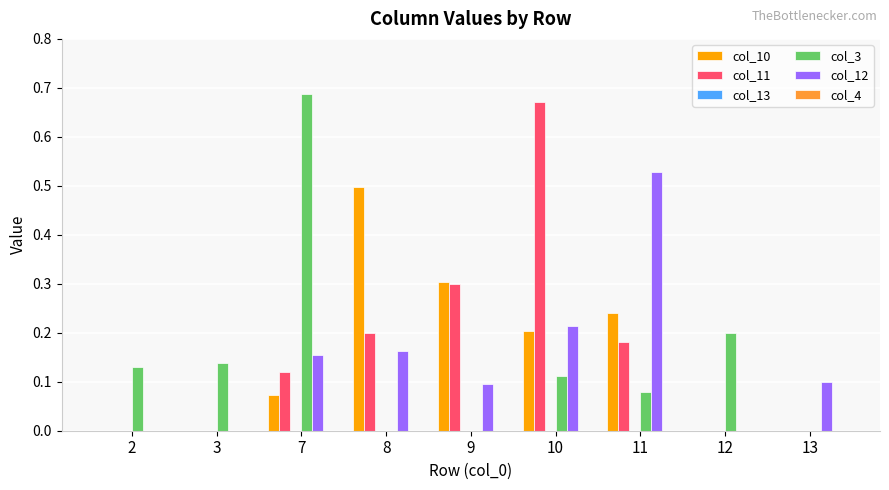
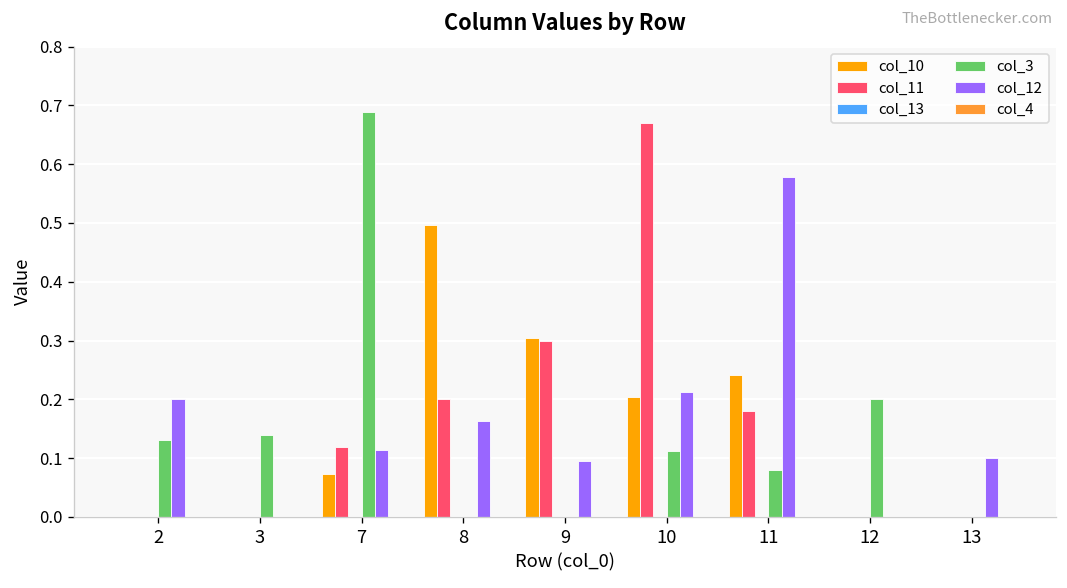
  {
    "col_11": {
      "2": 0.00,
      "3": 0.00,
      "7": 0.12,
      "8": 0.20,
      "9": 0.30,
      "10": 0.67,
      "11": 0.18,
      "12": 0.00,
      "13": 0.00
    },
    "col_13": {
      "2": 0.00,
      "3": 0.00,
      "7": 0.00,
      "8": 0.00,
      "9": 0.00,
      "10": 0.00,
      "11": 0.00,
      "12": 0.00,
      "13": 0.00
    },
    "col_3": {
      "2": 0.13,
      "3": 0.14,
      "7": 0.69,
      "8": 0.00,
      "9": 0.00,
      "10": 0.11,
      "11": 0.08,
      "12": 0.20,
      "13": 0.00
    },
    "col_12": {
-     "2": 0.0,
+     "2": 0.2,
      "3": 0.00,
-     "7": 0.15,
+     "7": 0.11,
      "8": 0.16,
      "9": 0.10,
      "10": 0.21,
-     "11": 0.53,
+     "11": 0.58,
      "12": 0.00,
      "13": 0.10
    }
  }
